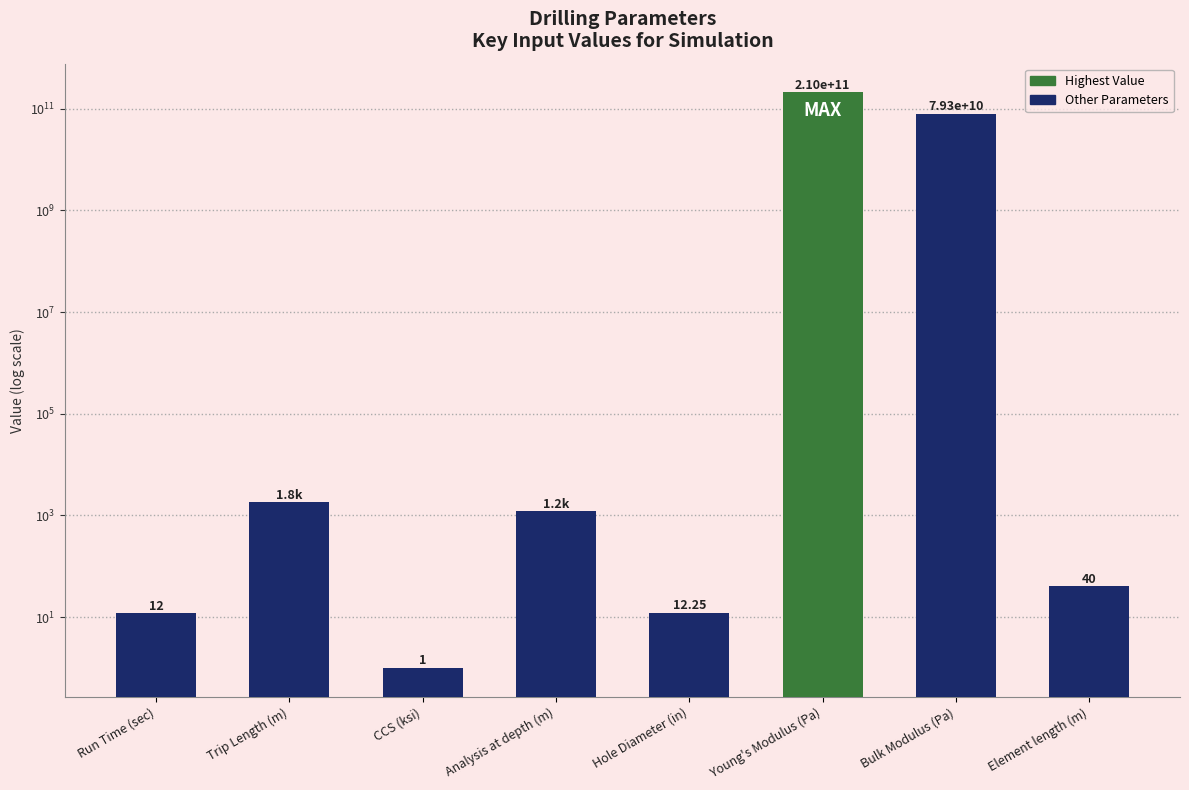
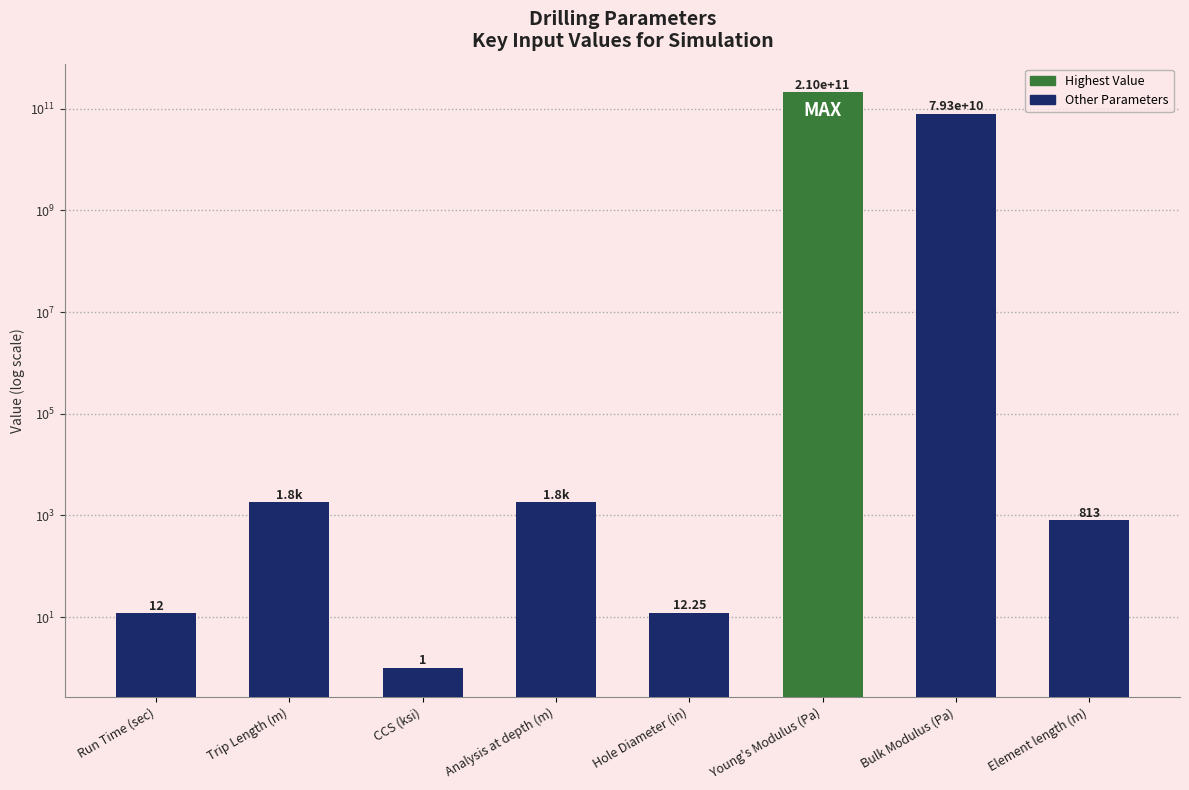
  {
    "Run Time (sec)": "12",
    "Trip Length (m)": "1.8k",
    "CCS (ksi)": "1",
-   "Analysis at depth (m)": "1.2k",
+   "Analysis at depth (m)": "1.8k",
    "Hole Diameter (in)": "12.25",
    "Young's Modulus (Pa)": "2.10e+11",
    "Bulk Modulus (Pa)": "7.93e+10",
-   "Element length (m)": "40"
+   "Element length (m)": "813"
  }
